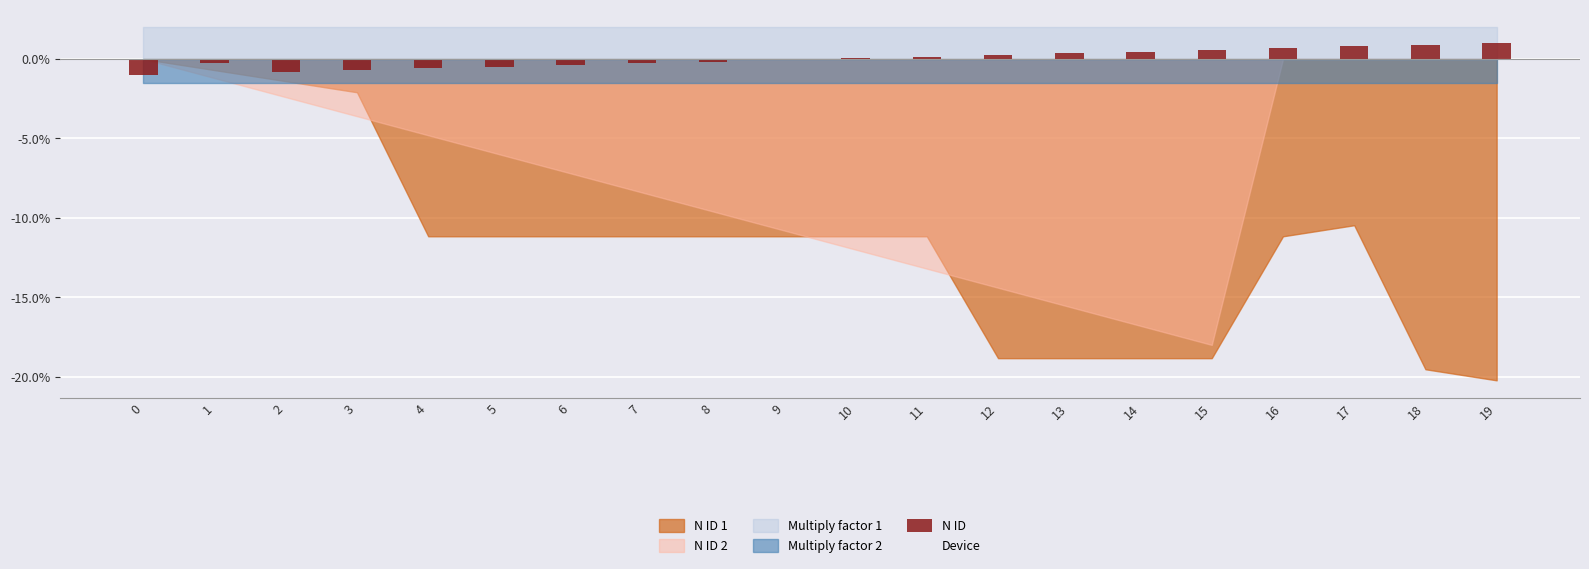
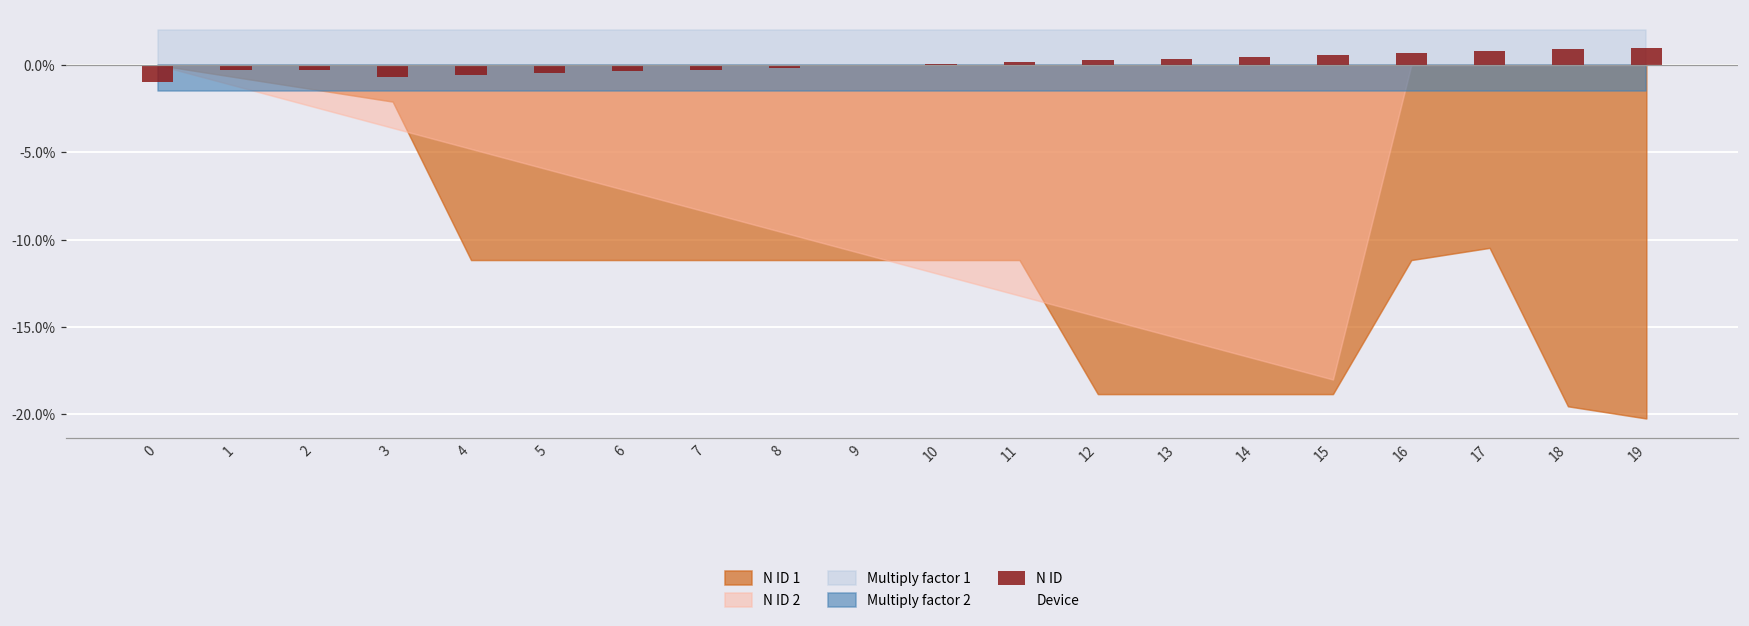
  {
    "N ID": {
      "0": "-1.0%",
      "1": "-0.3%",
-     "2": "-0.8%",
+     "2": "-0.3%",
      "3": "-0.7%",
      "4": "-0.6%",
      "5": "-0.5%",
      "6": "-0.4%",
      "7": "-0.3%",
      "8": "-0.2%",
      "11": "0.2%",
      "12": "0.3%",
      "13": "0.4%",
      "14": "0.5%",
      "15": "0.6%",
      "16": "0.7%",
      "17": "0.8%",
      "18": "0.9%",
      "19": "1.0%"
    },
    "Multiply factor 2": {
      "0": "0.0%",
      "1": "0.0%",
      "2": "0.0%",
      "3": "0.0%",
      "4": "0.0%",
      "5": "0.0%",
      "6": "0.0%",
      "7": "0.0%",
      "8": "0.0%",
      "9": "0.0%",
      "10": "0.0%",
      "11": "0.0%",
      "12": "0.0%",
      "13": "0.0%",
      "14": "0.0%",
      "15": "0.0%",
      "16": "0.0%",
      "17": "0.0%",
      "18": "0.0%",
      "19": "0.0%"
    }
  }
